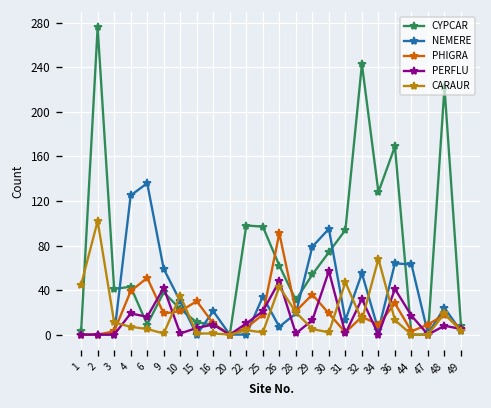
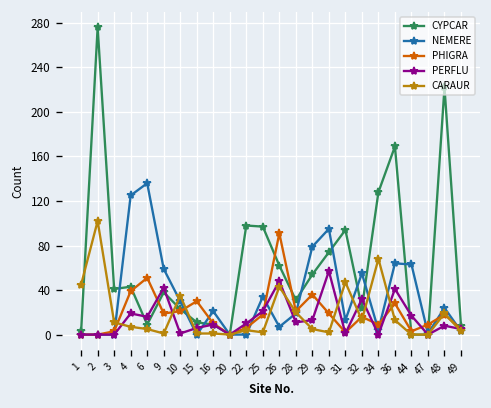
  {
    "CYPCAR": {
      "1": 0,
      "2": 280,
      "3": 40,
      "4": 40,
      "6": 10,
      "9": 40,
      "15": 10,
      "22": 100,
      "25": 100,
      "26": 60,
      "28": 30,
      "29": 50,
      "30": 70,
      "31": 90,
-     "32": 240,
+     "32": 20,
      "34": 130,
      "36": 170,
      "49": 10
    },
    "NEMERE": {
      "4": 130,
      "6": 140,
      "9": 60,
      "10": 30,
      "16": 20,
      "22": 0,
      "25": 30,
      "26": 10,
      "29": 80,
      "30": 100,
      "31": 10,
      "32": 60,
      "34": 0,
      "36": 60,
      "44": 60,
      "48": 20
    },
    "PERFLU": {
      "4": 20,
      "6": 20,
      "9": 40,
      "10": 0,
      "15": 10,
      "22": 10,
      "25": 20,
      "26": 50,
-     "28": 0,
+     "28": 10,
      "29": 10,
      "30": 60,
      "32": 30,
      "34": 0,
      "36": 40,
      "44": 20,
      "48": 10
    }
  }
